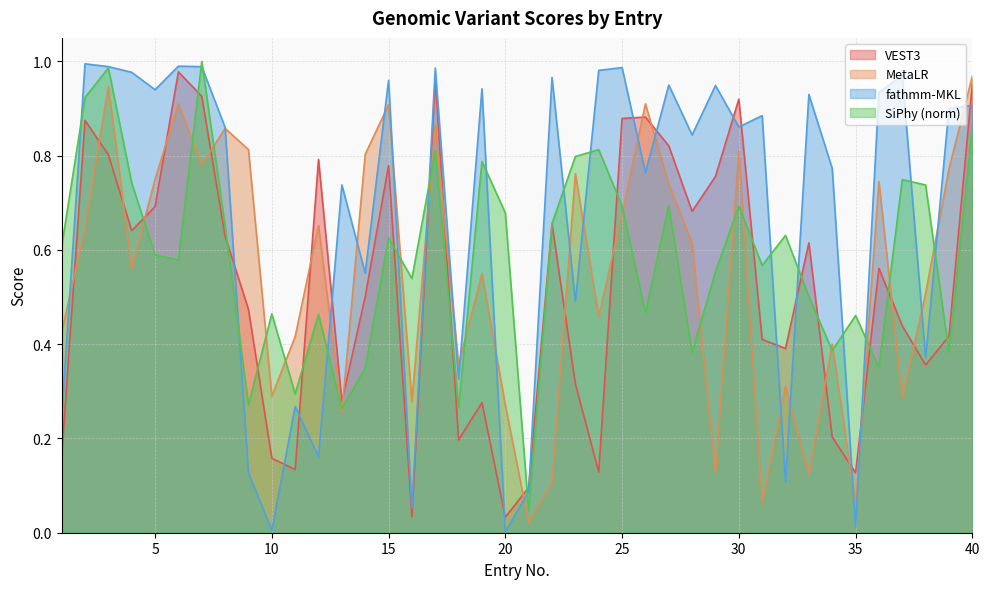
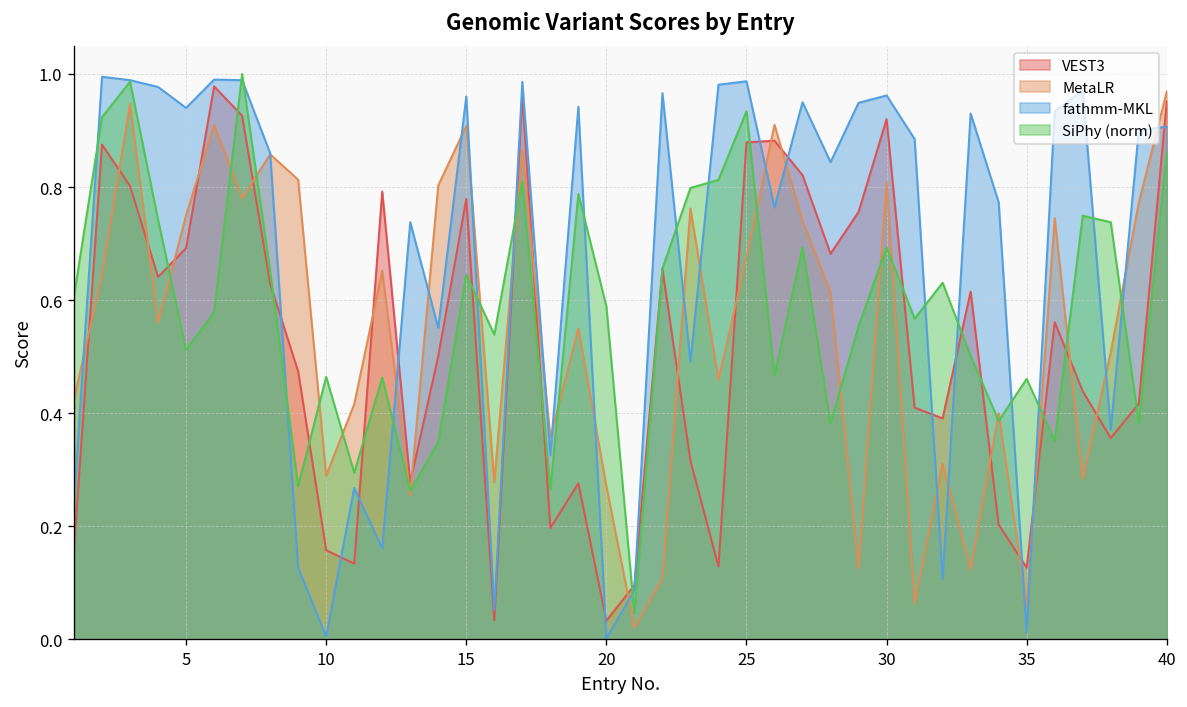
  {
    "fathmm-MKL": {
      "5": 0.94,
      "10": 0.01,
      "15": 0.96,
      "20": 0.00,
      "25": 0.99,
-     "30": 0.86,
+     "30": 0.96,
      "35": 0.01,
      "40": 0.91
    },
    "SiPhy (norm)": {
-     "5": 0.59,
+     "5": 0.51,
      "10": 0.46,
-     "15": 0.63,
-     "20": 0.68,
-     "25": 0.69,
+     "15": 0.64,
+     "20": 0.59,
+     "25": 0.93,
      "30": 0.69,
      "35": 0.46,
      "40": 0.86
    }
  }
